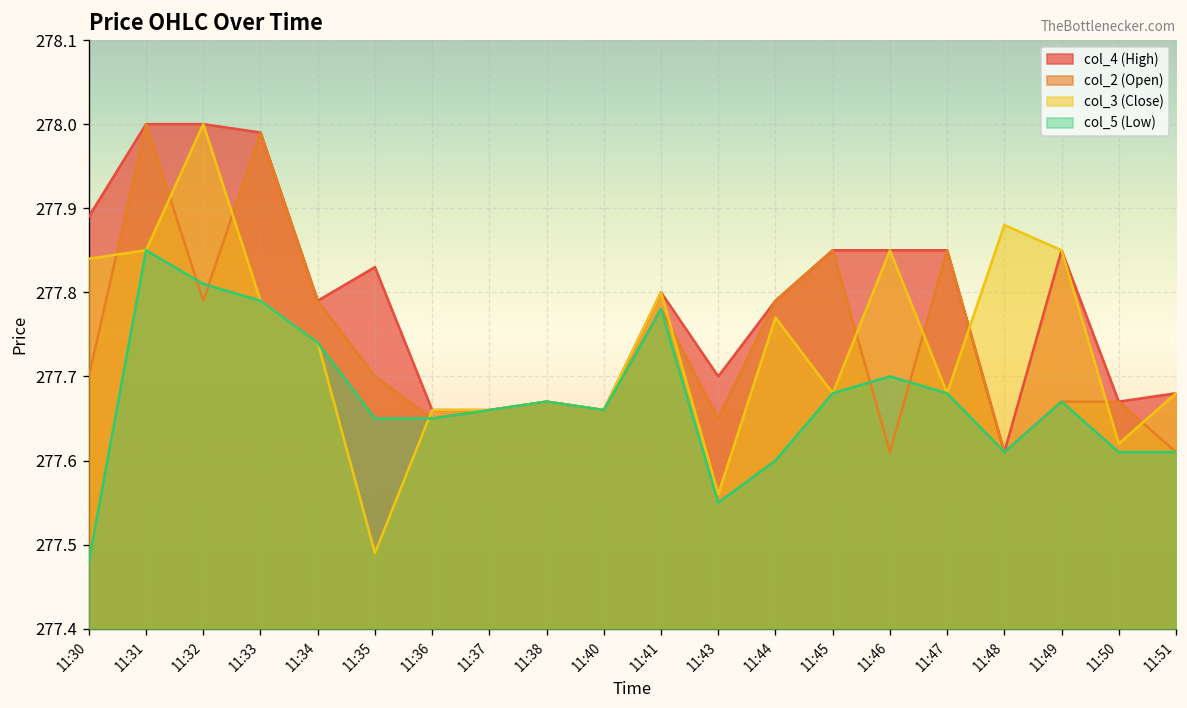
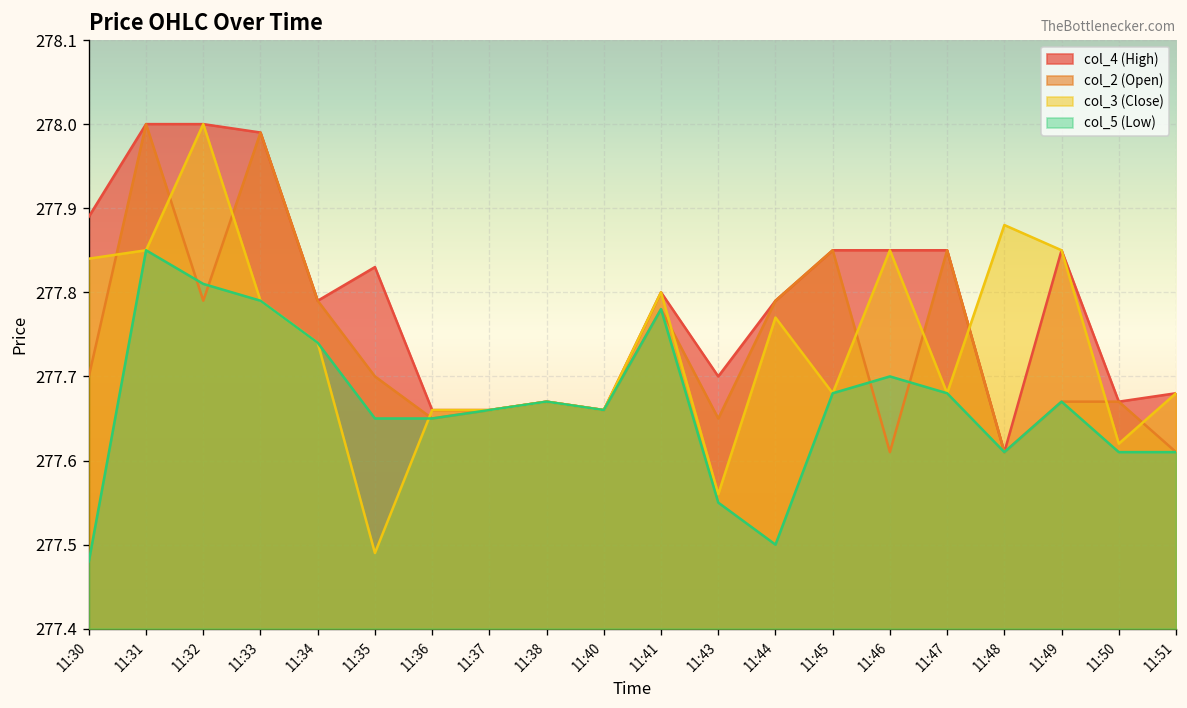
  {
    "col_3 (Close)": {
      "11:30": 277.84,
      "11:35": 277.49,
      "11:43": 277.56,
      "11:44": 277.77,
      "11:48": 277.88,
      "11:50": 277.62
    },
    "col_5 (Low)": {
      "11:30": 277.48,
      "11:32": 277.81,
      "11:35": 277.65,
      "11:43": 277.55,
-     "11:44": 277.6,
+     "11:44": 277.5,
      "11:46": 277.7,
      "11:50": 277.61
    }
  }
